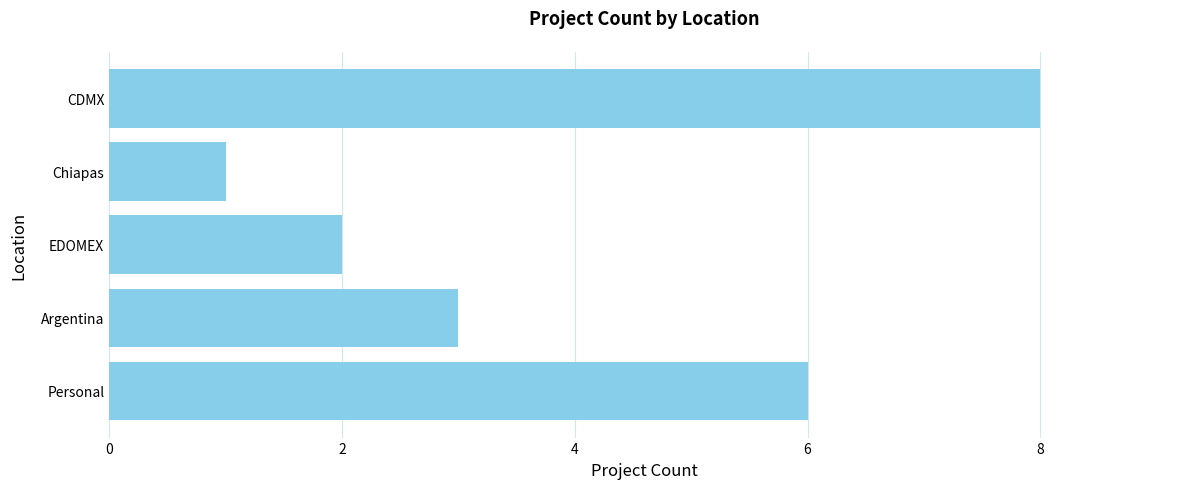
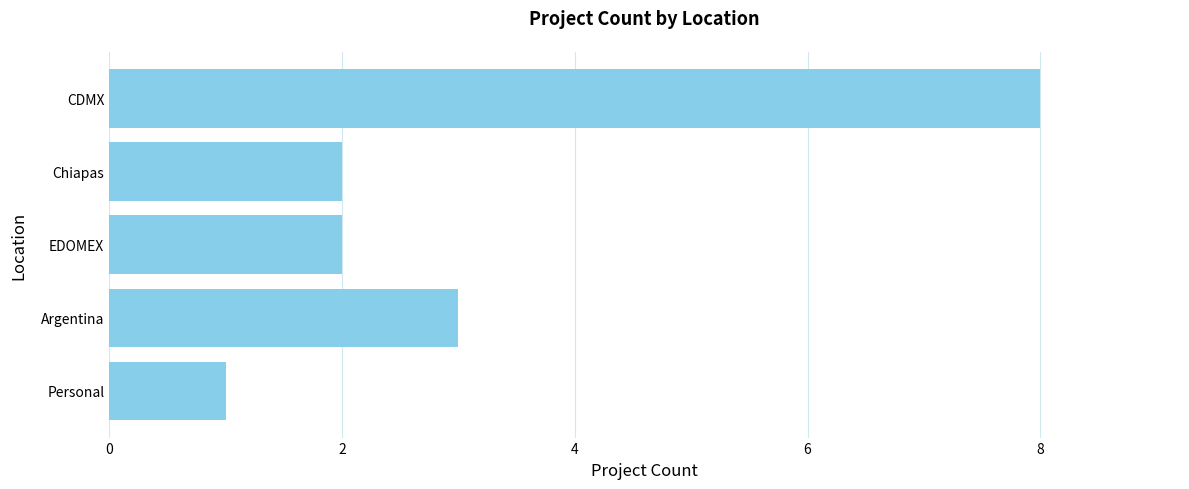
  {
    "CDMX": 8,
-   "Chiapas": 1,
+   "Chiapas": 2,
    "EDOMEX": 2,
    "Argentina": 3,
-   "Personal": 6
+   "Personal": 1
  }
